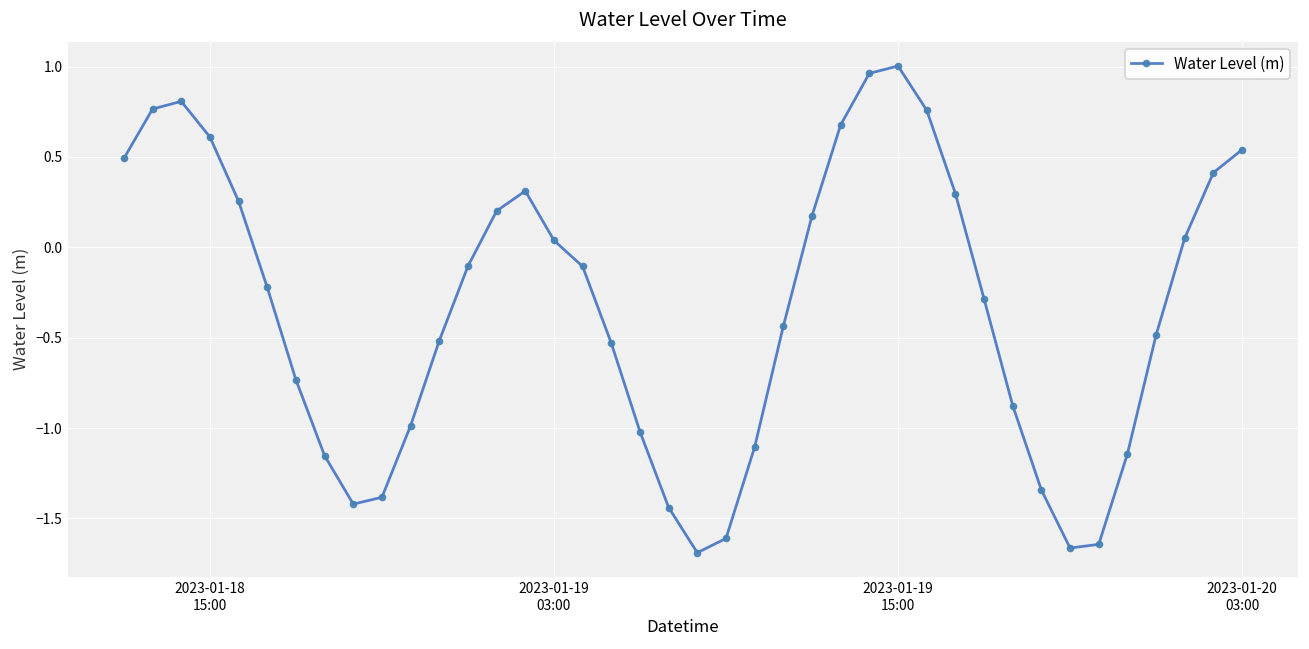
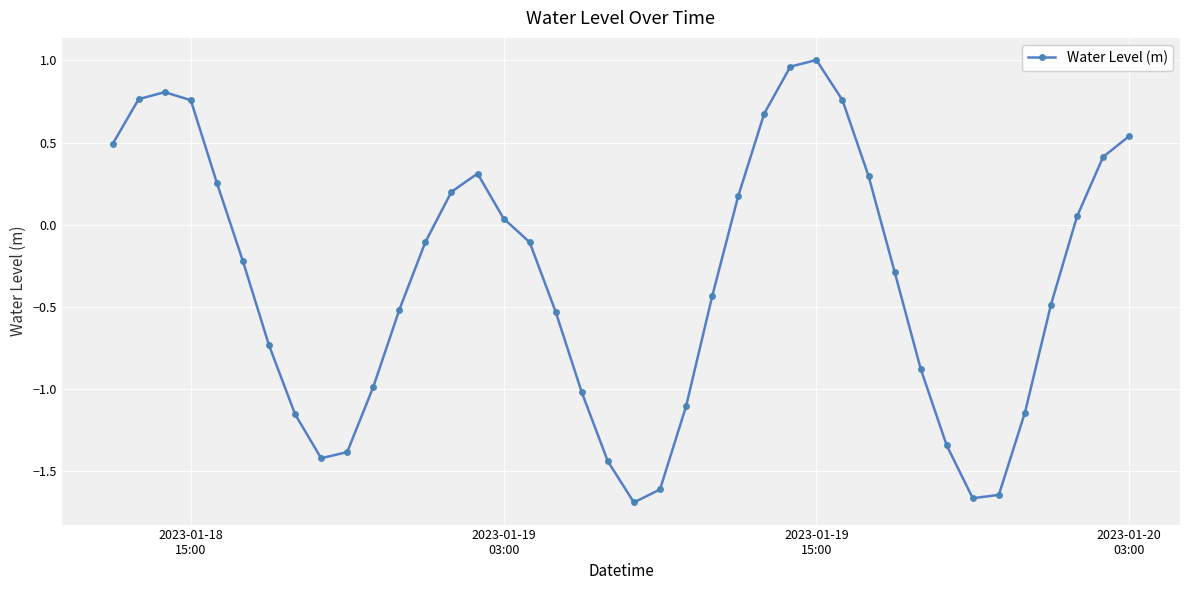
  {
-   "2023-01-18 15:00": 0.61,
+   "2023-01-18 15:00": 0.76,
    "2023-01-19 03:00": 0.04,
    "2023-01-19 15:00": 1.00,
    "2023-01-20 03:00": 0.54
  }
